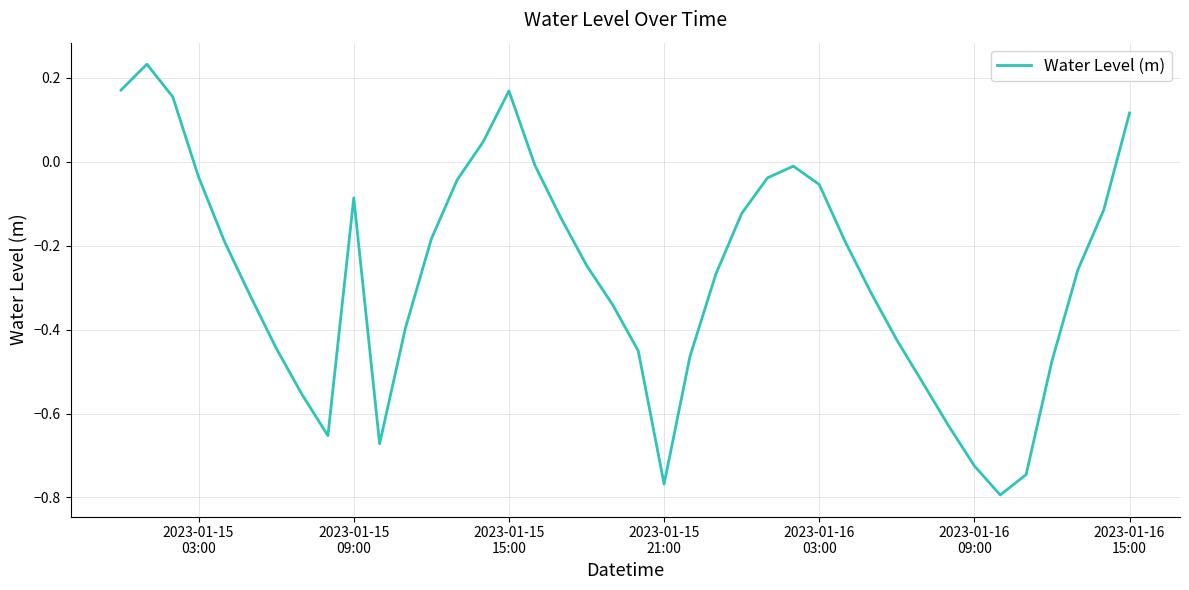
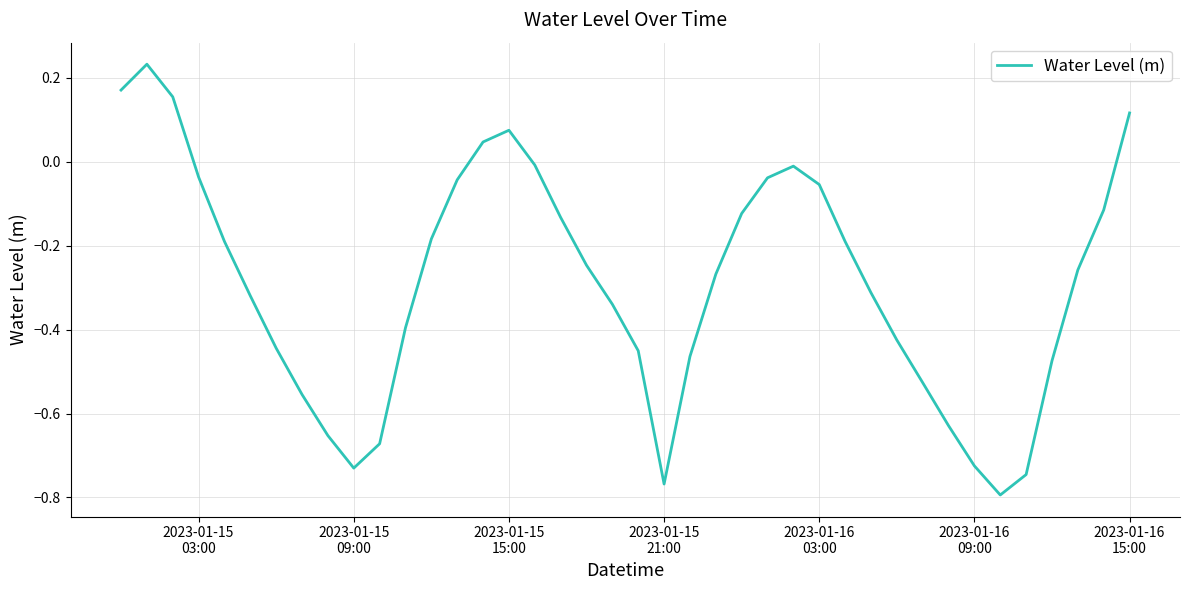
  {
    "2023-01-15 03:00": -0.04,
-   "2023-01-15 09:00": -0.09,
-   "2023-01-15 15:00": 0.17,
+   "2023-01-15 09:00": -0.73,
+   "2023-01-15 15:00": 0.08,
    "2023-01-15 21:00": -0.77,
    "2023-01-16 03:00": -0.05,
    "2023-01-16 09:00": -0.72,
    "2023-01-16 15:00": 0.12
  }
